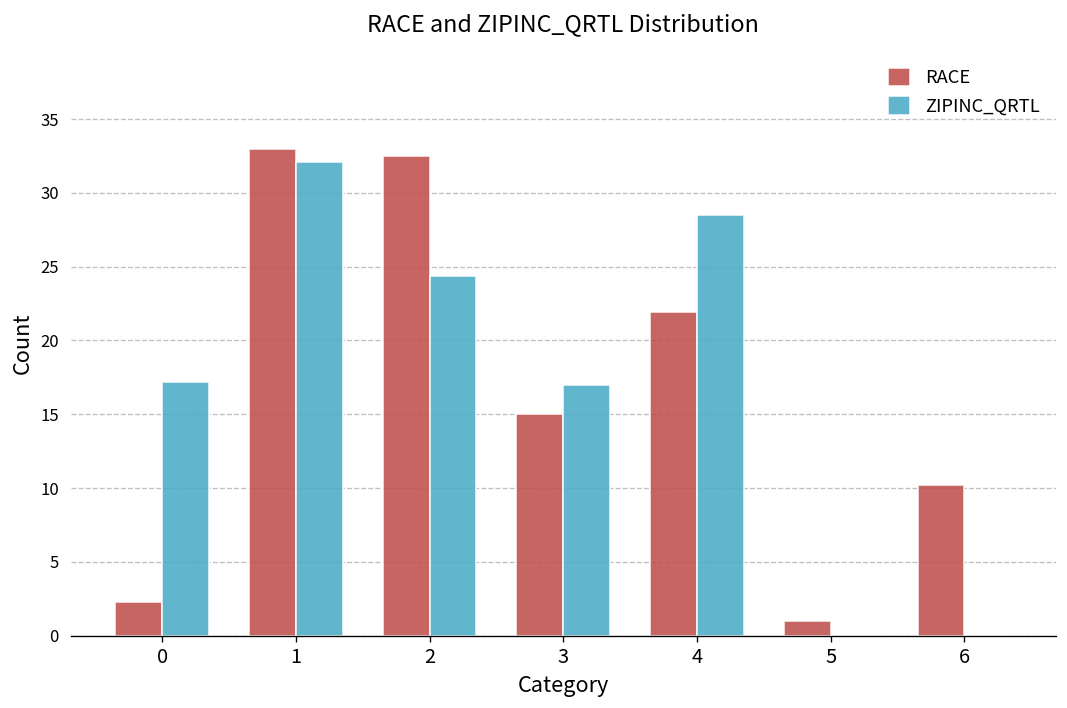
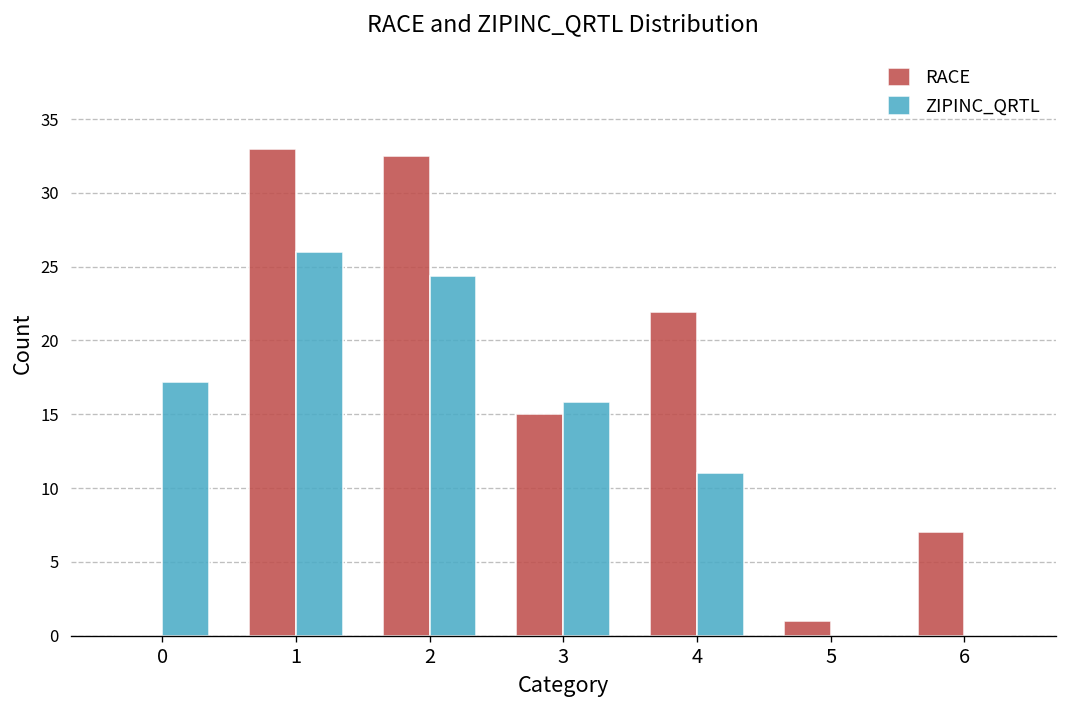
  {
    "RACE": {
-     "0": 2.3,
+     "0": 0.0,
      "1": 33.0,
      "2": 32.5,
      "3": 15.0,
      "4": 21.9,
      "5": 1.0,
-     "6": 10.2
+     "6": 7.0
    },
    "ZIPINC_QRTL": {
      "0": 17.2,
-     "1": 32.1,
+     "1": 26.0,
      "2": 24.4,
-     "3": 17.0,
-     "4": 28.5,
+     "3": 15.8,
+     "4": 11.0,
      "5": 0.0,
      "6": 0.0
    }
  }
